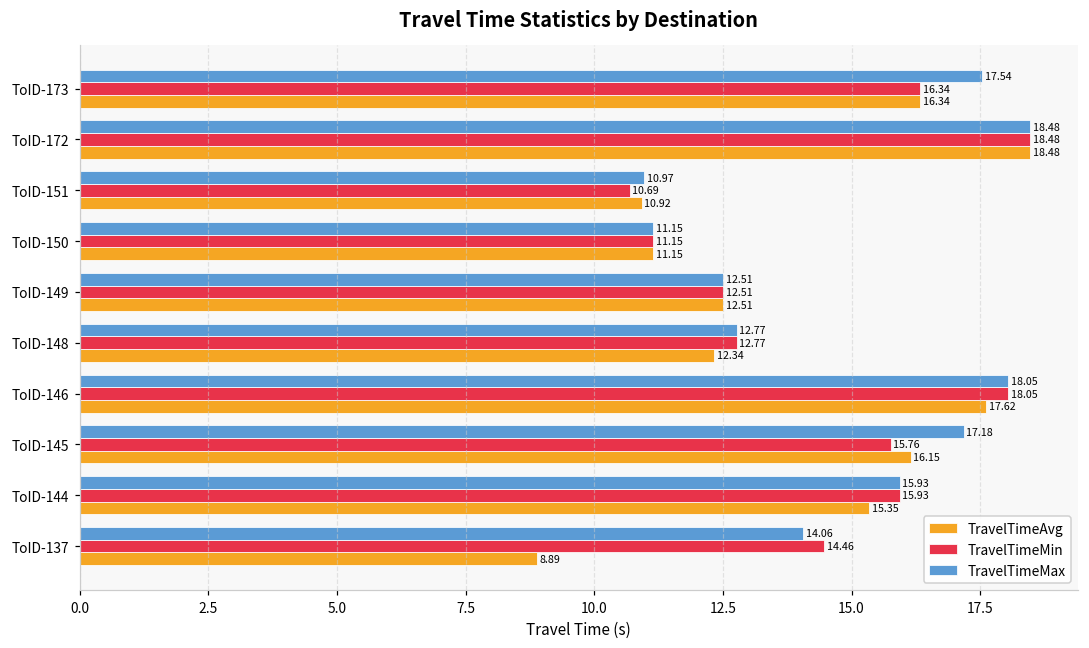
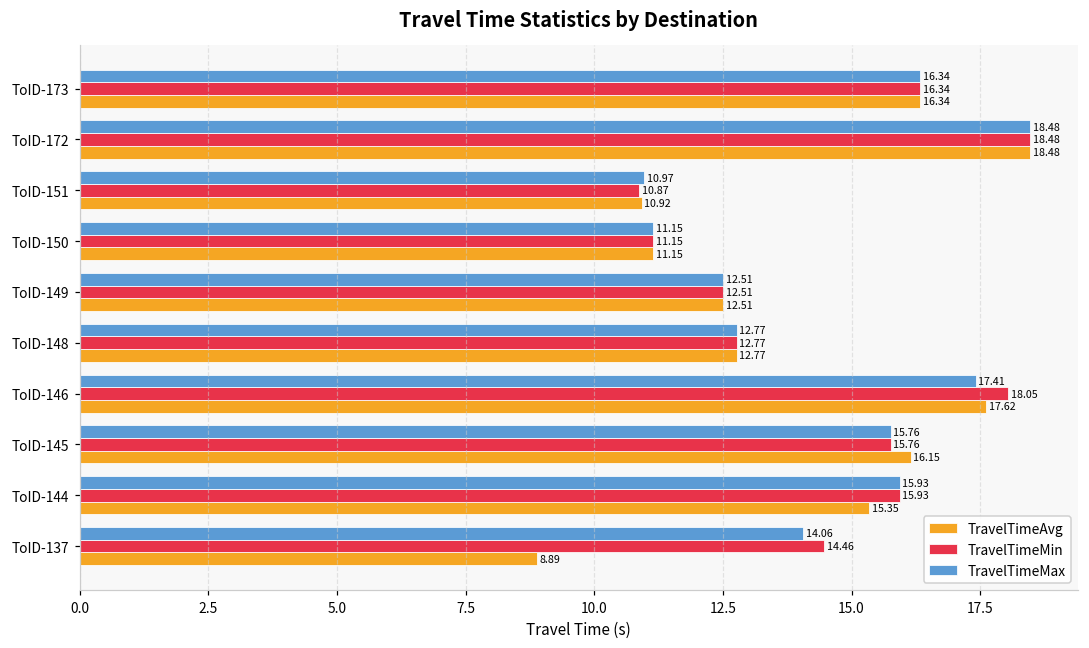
  {
    "TravelTimeAvg": {
      "ToID-173": 16.34,
      "ToID-172": 18.48,
      "ToID-151": 10.92,
      "ToID-150": 11.15,
      "ToID-149": 12.51,
-     "ToID-148": 12.34,
+     "ToID-148": 12.77,
      "ToID-146": 17.62,
      "ToID-145": 16.15,
      "ToID-144": 15.35,
      "ToID-137": 8.89
    },
    "TravelTimeMin": {
      "ToID-173": 16.34,
      "ToID-172": 18.48,
-     "ToID-151": 10.69,
+     "ToID-151": 10.87,
      "ToID-150": 11.15,
      "ToID-149": 12.51,
      "ToID-148": 12.77,
      "ToID-146": 18.05,
      "ToID-145": 15.76,
      "ToID-144": 15.93,
      "ToID-137": 14.46
    },
    "TravelTimeMax": {
-     "ToID-173": 17.54,
+     "ToID-173": 16.34,
      "ToID-172": 18.48,
      "ToID-151": 10.97,
      "ToID-150": 11.15,
      "ToID-149": 12.51,
      "ToID-148": 12.77,
-     "ToID-146": 18.05,
-     "ToID-145": 17.18,
+     "ToID-146": 17.41,
+     "ToID-145": 15.76,
      "ToID-144": 15.93,
      "ToID-137": 14.06
    }
  }
